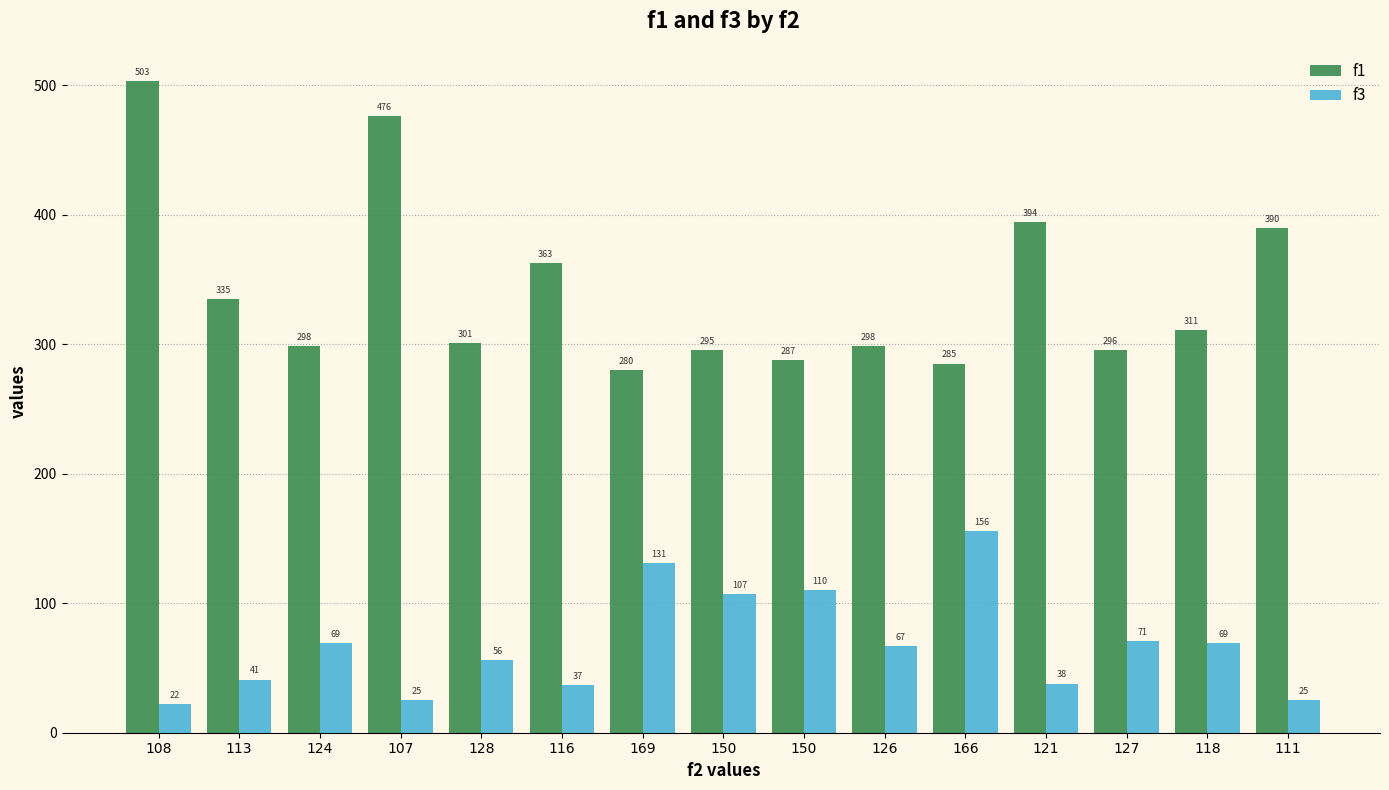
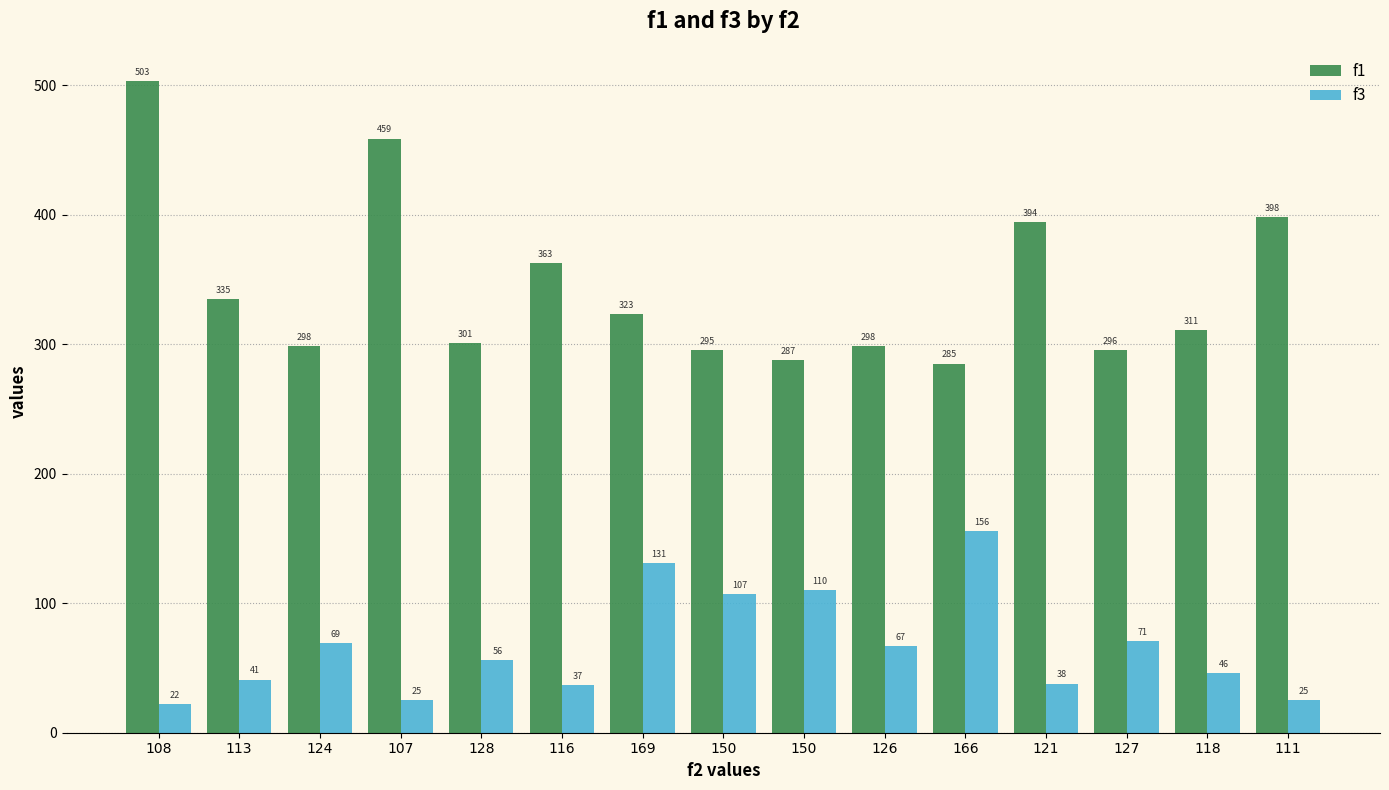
  {
    "f1": {
      "108": 503,
      "113": 335,
      "124": 298,
-     "107": 476,
+     "107": 459,
      "128": 301,
      "116": 363,
-     "169": 280,
+     "169": 323,
      "126": 298,
      "166": 285,
      "121": 394,
      "127": 296,
      "118": 311,
-     "111": 390
+     "111": 398
    },
    "f3": {
      "108": 22,
      "113": 41,
      "124": 69,
      "107": 25,
      "128": 56,
      "116": 37,
      "169": 131,
      "126": 67,
      "166": 156,
      "121": 38,
      "127": 71,
-     "118": 69,
+     "118": 46,
      "111": 25
    }
  }
